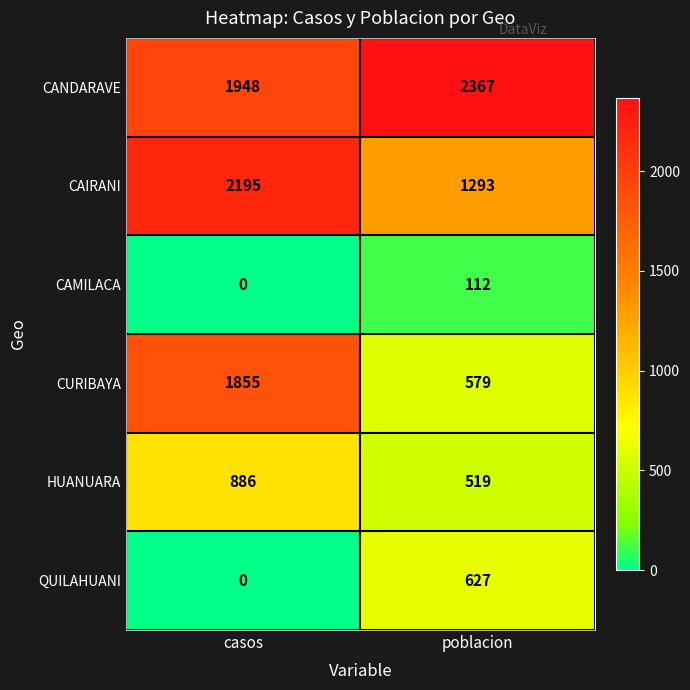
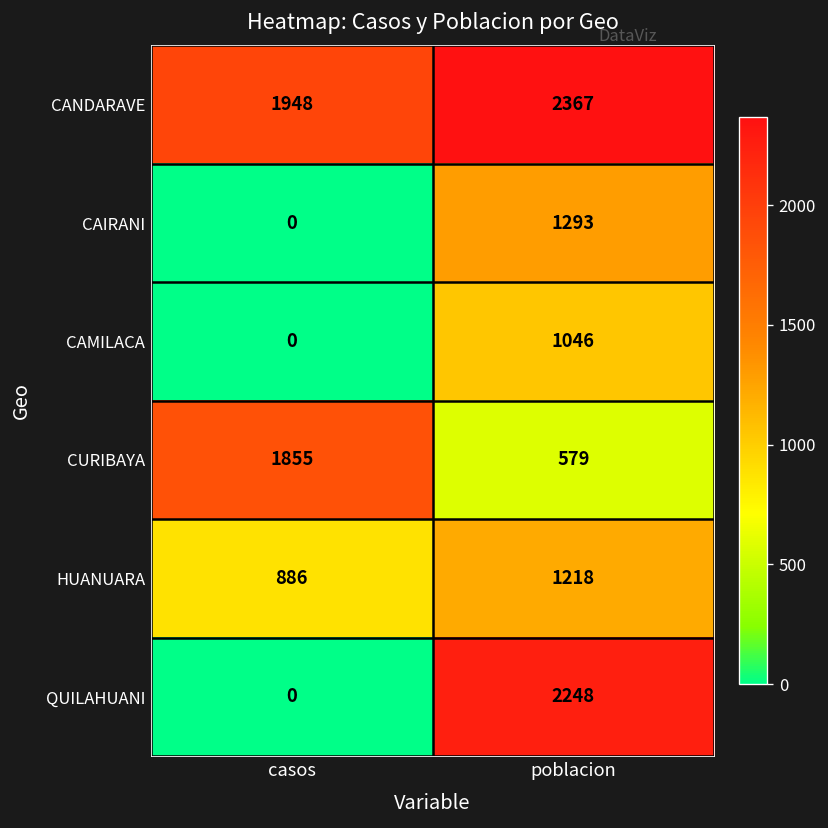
  {
    "CANDARAVE": {
      "casos": 1948,
      "poblacion": 2367
    },
    "CAIRANI": {
-     "casos": 2195,
+     "casos": 0,
      "poblacion": 1293
    },
    "CAMILACA": {
      "casos": 0,
-     "poblacion": 112
+     "poblacion": 1046
    },
    "CURIBAYA": {
      "casos": 1855,
      "poblacion": 579
    },
    "HUANUARA": {
      "casos": 886,
-     "poblacion": 519
+     "poblacion": 1218
    },
    "QUILAHUANI": {
      "casos": 0,
-     "poblacion": 627
+     "poblacion": 2248
    }
  }
